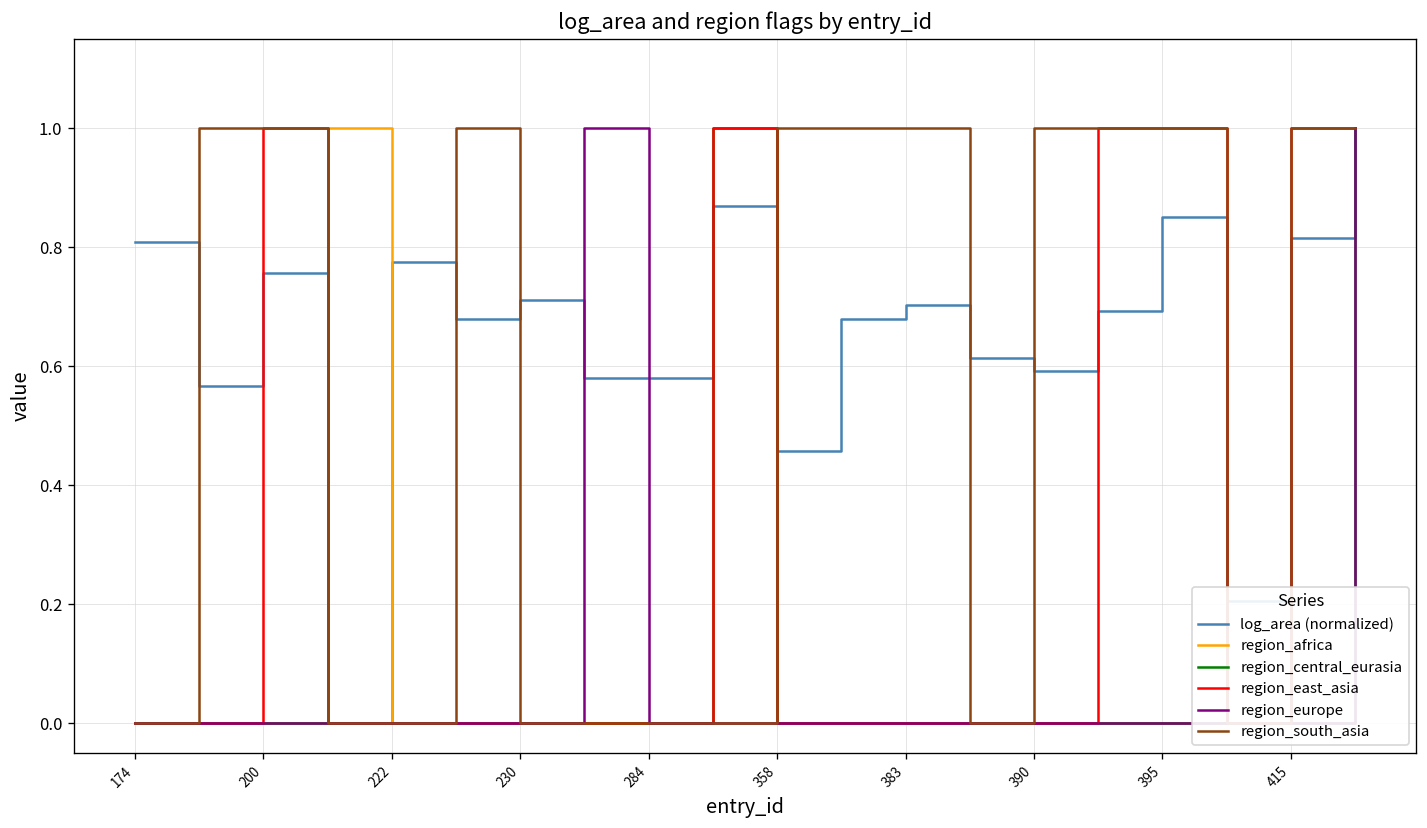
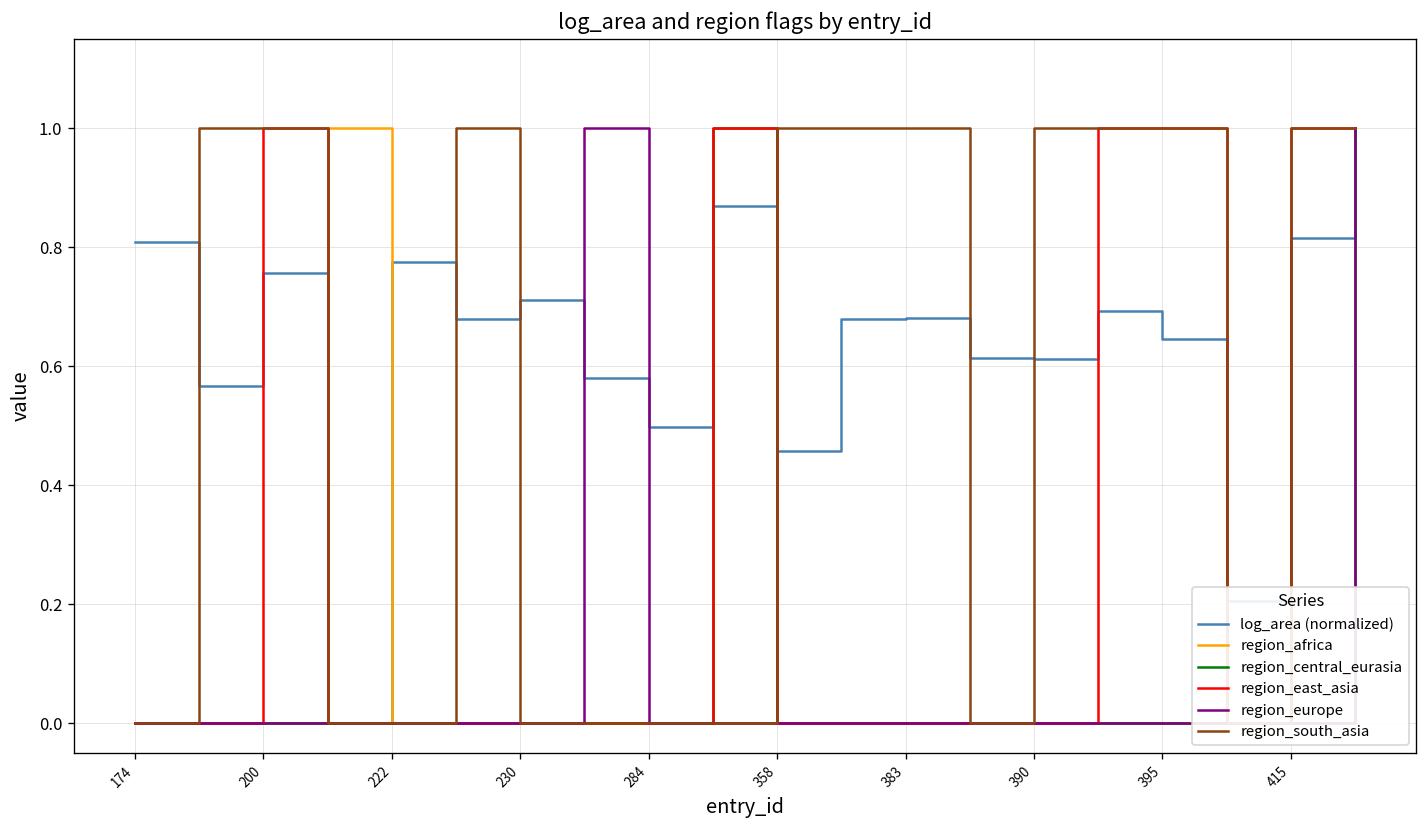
  {
    "log_area (normalized)": {
      "174": 0.81,
      "200": 0.76,
      "222": 0.78,
      "230": 0.71,
-     "284": 0.58,
+     "284": 0.50,
      "358": 0.46,
-     "383": 0.70,
-     "390": 0.59,
-     "395": 0.85,
+     "383": 0.68,
+     "390": 0.61,
+     "395": 0.64,
      "415": 0.82
    },
    "region_south_asia": {
      "358": 1.00,
      "383": 1.00,
      "390": 1.00
    }
  }
